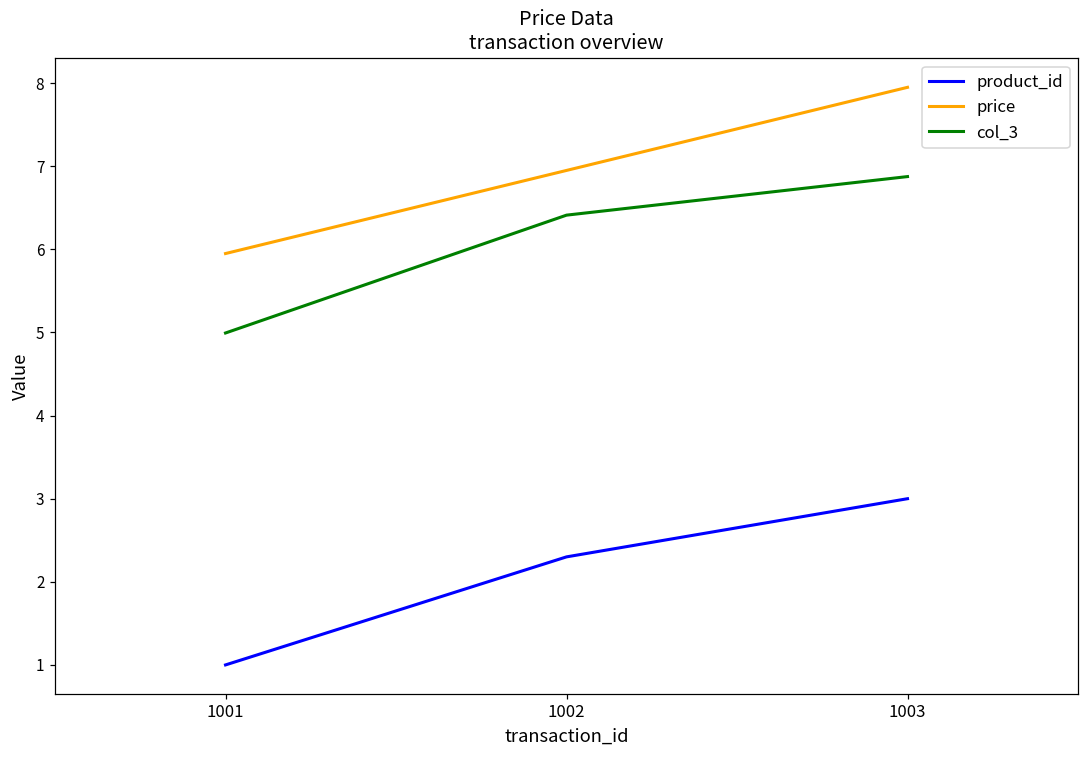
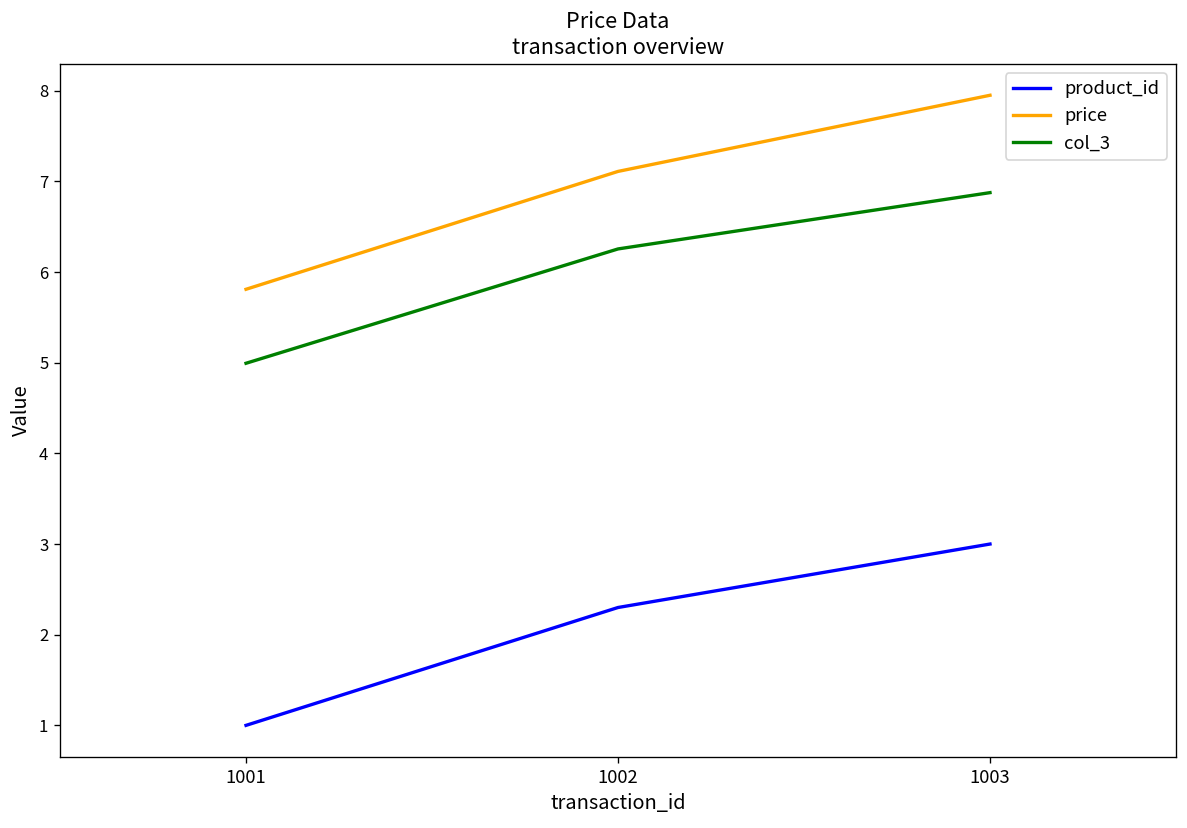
  {
    "product_id": {
      "1001": 1.0,
      "1002": 2.3,
      "1003": 3.0
    },
    "price": {
-     "1001": 6.0,
-     "1002": 7.0,
+     "1001": 5.8,
+     "1002": 7.1,
      "1003": 8.0
    },
    "col_3": {
      "1001": 5.0,
-     "1002": 6.4,
+     "1002": 6.3,
      "1003": 6.9
    }
  }
